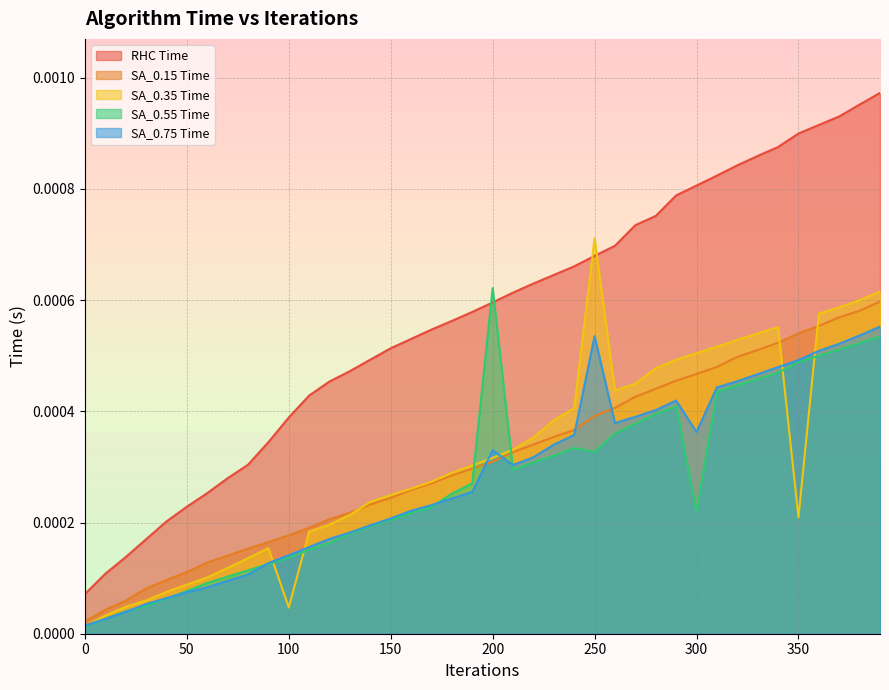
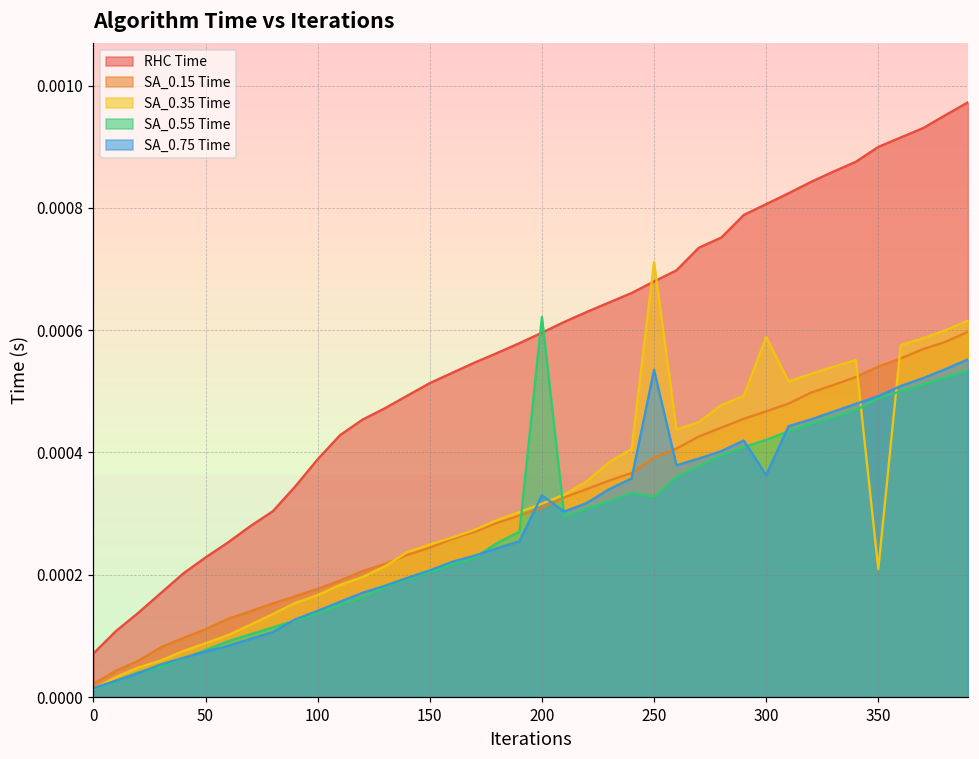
  {
    "SA_0.35 Time": {
      "50": 0.00009,
-     "100": 0.00005,
+     "100": 0.00017,
      "150": 0.00025,
      "200": 0.00032,
      "250": 0.00071,
-     "300": 0.00050,
+     "300": 0.00059,
      "350": 0.00021
    },
    "SA_0.55 Time": {
      "200": 0.00062,
      "250": 0.00033,
-     "300": 0.00022
+     "300": 0.00042
    },
    "SA_0.75 Time": {
      "200": 0.00033,
      "250": 0.00054,
      "300": 0.00036
    }
  }
